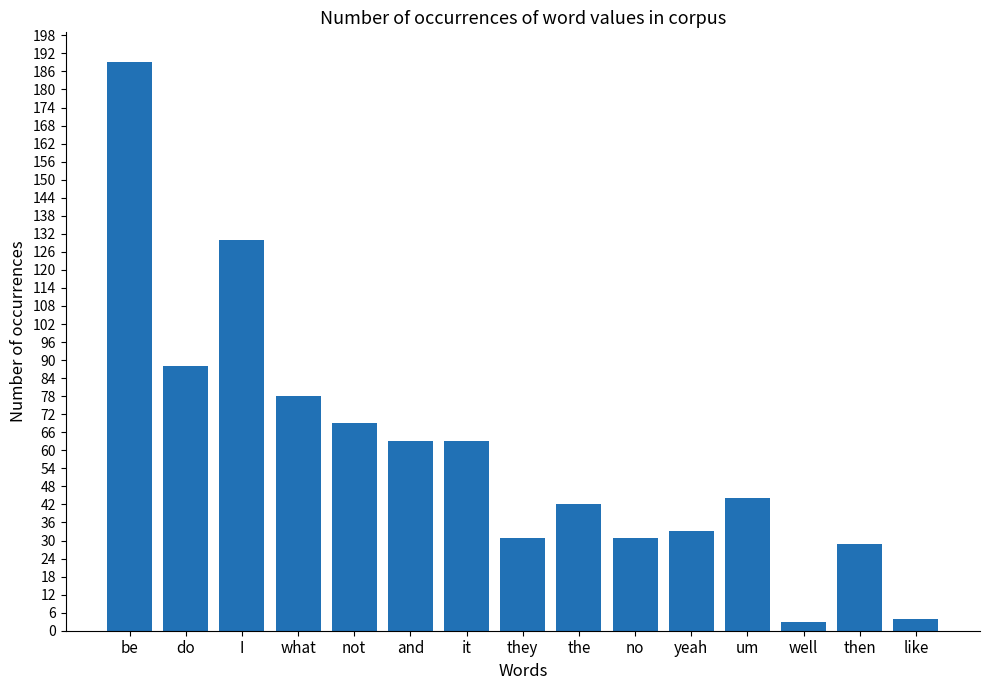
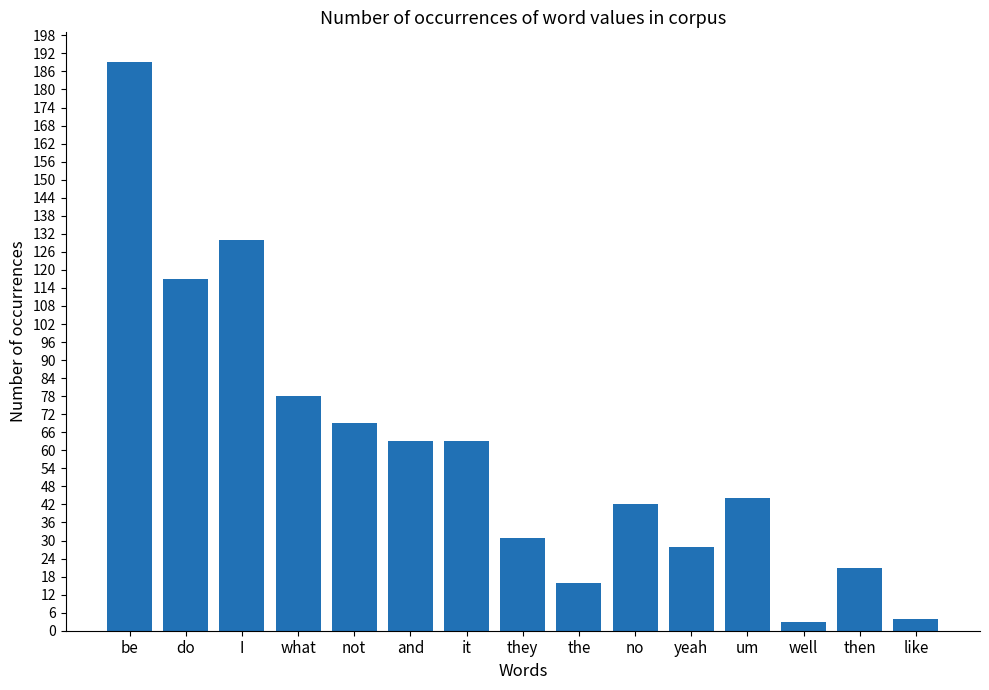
  {
    "be": 189,
-   "do": 88,
+   "do": 117,
    "I": 130,
    "what": 78,
    "not": 69,
    "and": 63,
    "it": 63,
    "they": 31,
-   "the": 42,
-   "no": 31,
-   "yeah": 33,
+   "the": 16,
+   "no": 42,
+   "yeah": 28,
    "um": 44,
    "well": 3,
-   "then": 29,
+   "then": 21,
    "like": 4
  }
